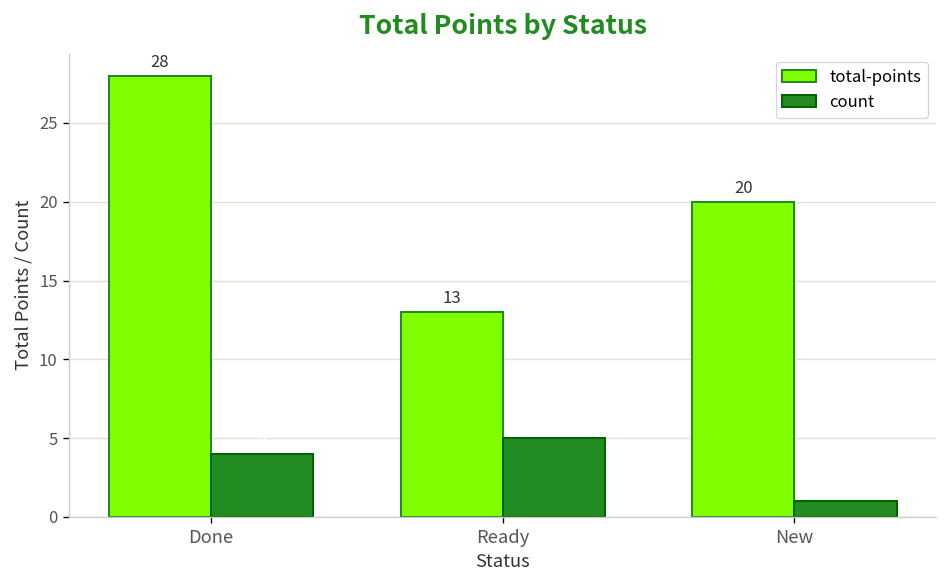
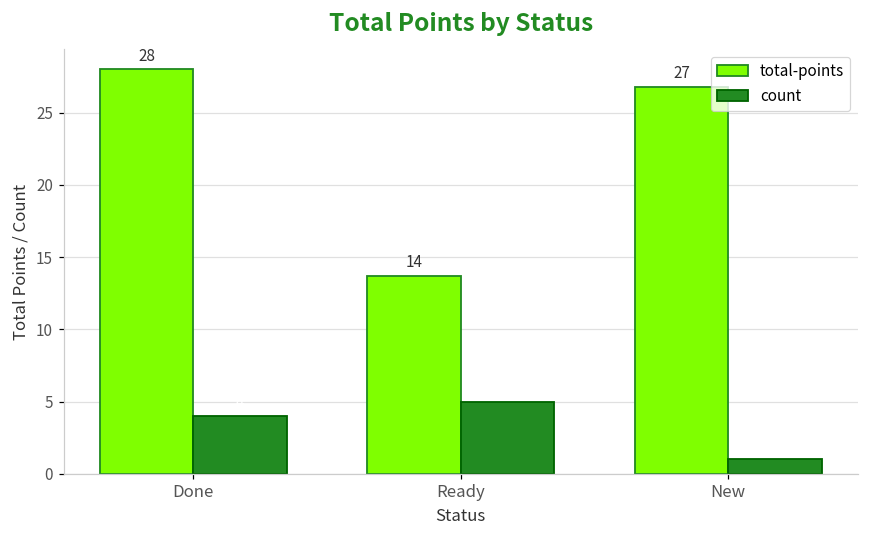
  {
    "total-points": {
      "Done": 28,
-     "Ready": 13,
-     "New": 20
+     "Ready": 14,
+     "New": 27
    },
    "count": {
      "Done": 4.0,
      "Ready": 5.0,
      "New": 1.0
    }
  }
